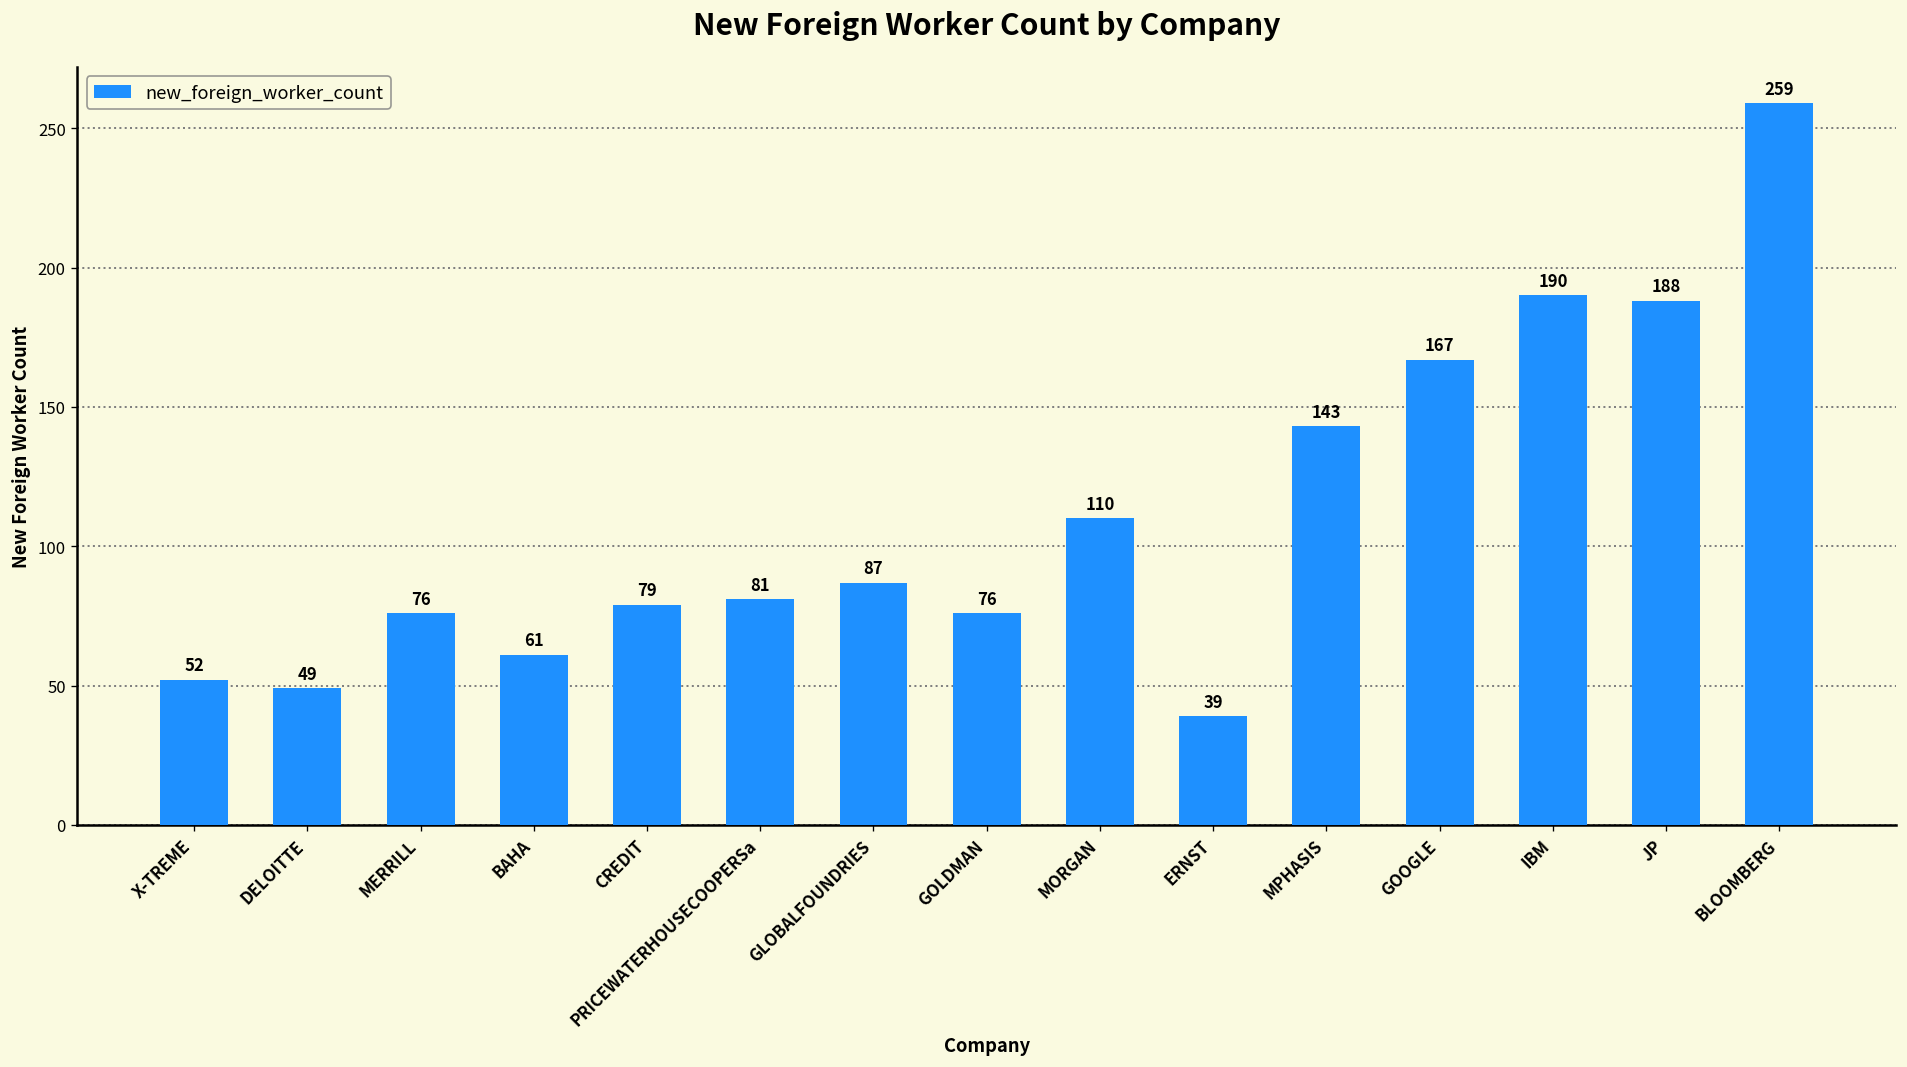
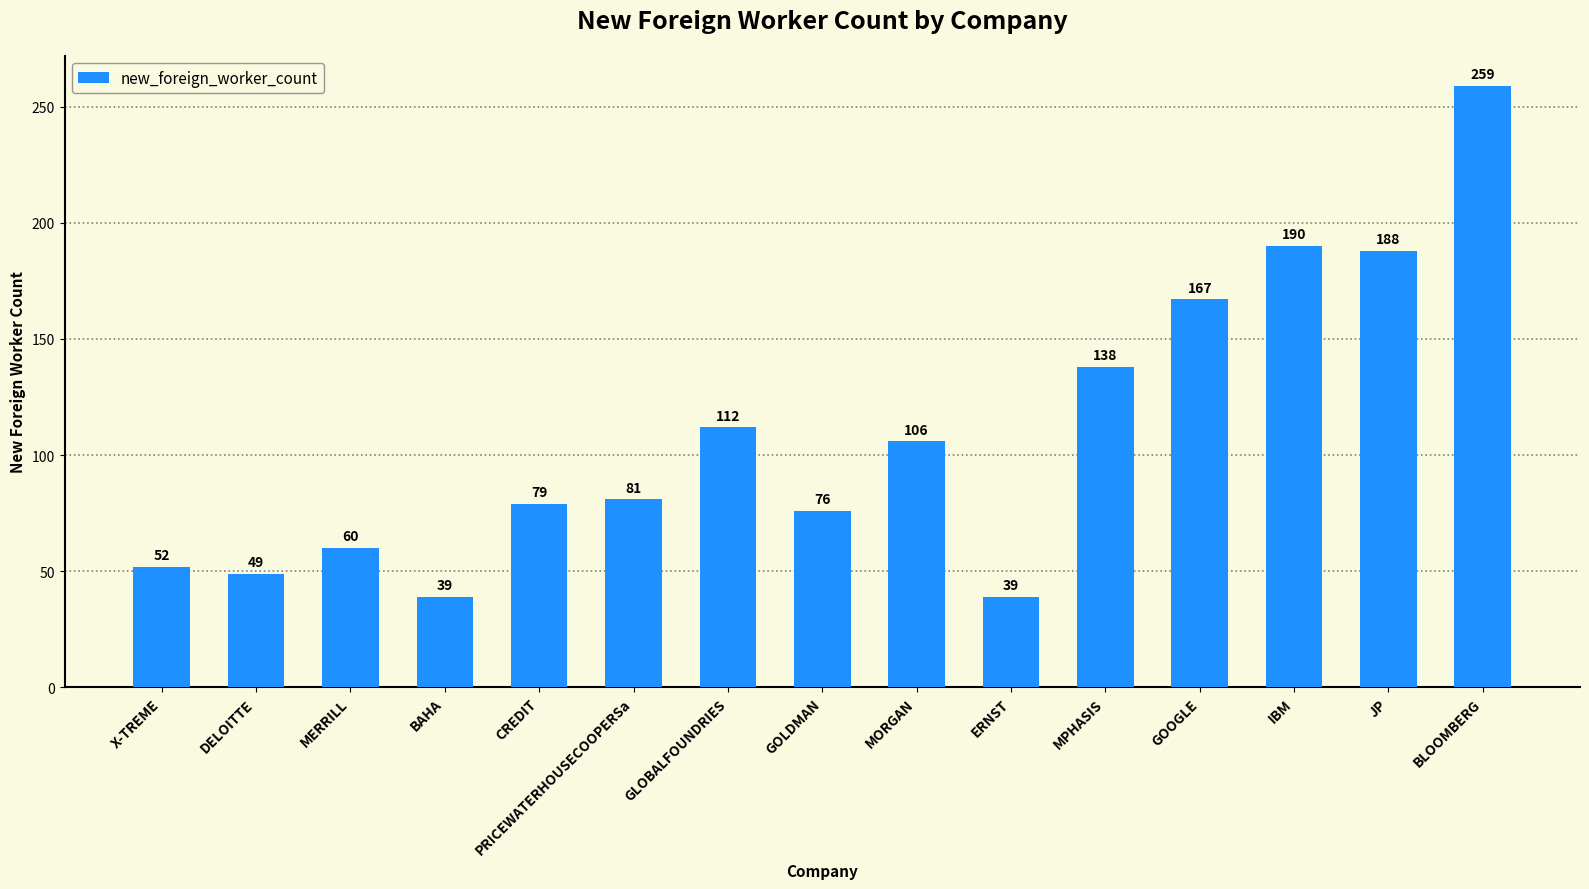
  {
    "X-TREME": 52,
    "DELOITTE": 49,
-   "MERRILL": 76,
-   "BAHA": 61,
+   "MERRILL": 60,
+   "BAHA": 39,
    "CREDIT": 79,
    "PRICEWATERHOUSECOOPERSa": 81,
-   "GLOBALFOUNDRIES": 87,
+   "GLOBALFOUNDRIES": 112,
    "GOLDMAN": 76,
-   "MORGAN": 110,
+   "MORGAN": 106,
    "ERNST": 39,
-   "MPHASIS": 143,
+   "MPHASIS": 138,
    "GOOGLE": 167,
    "IBM": 190,
    "JP": 188,
    "BLOOMBERG": 259
  }
